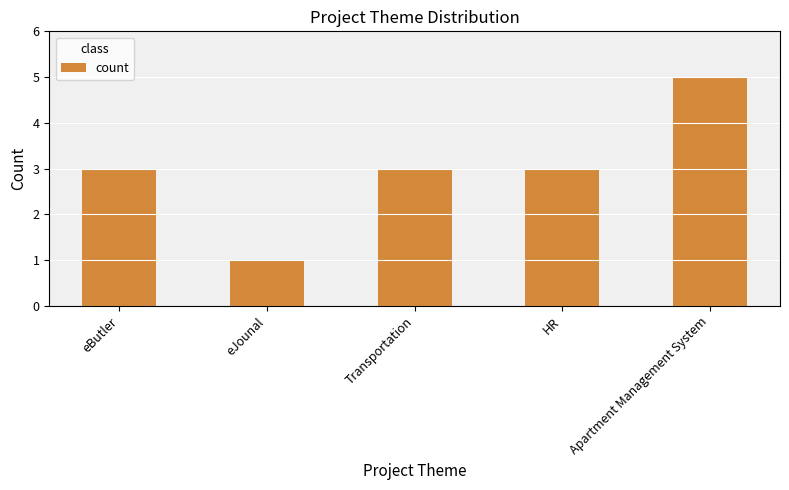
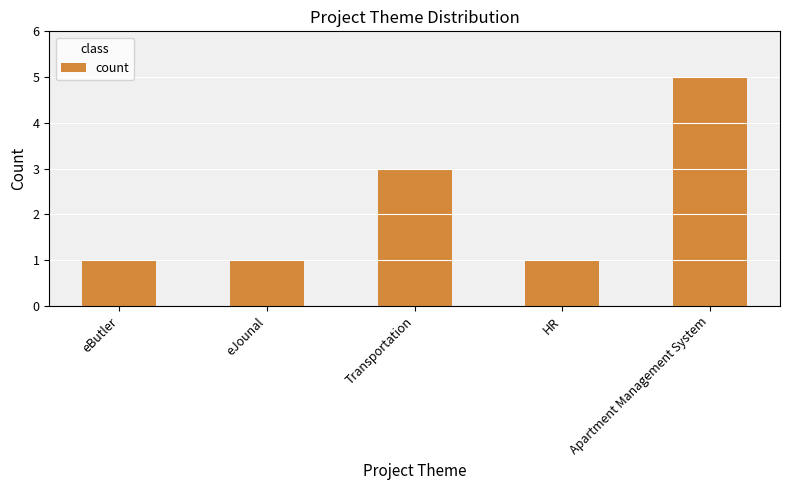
  {
-   "eButler": 3,
+   "eButler": 1,
    "eJounal": 1,
    "Transportation": 3,
-   "HR": 3,
+   "HR": 1,
    "Apartment Management System": 5
  }
